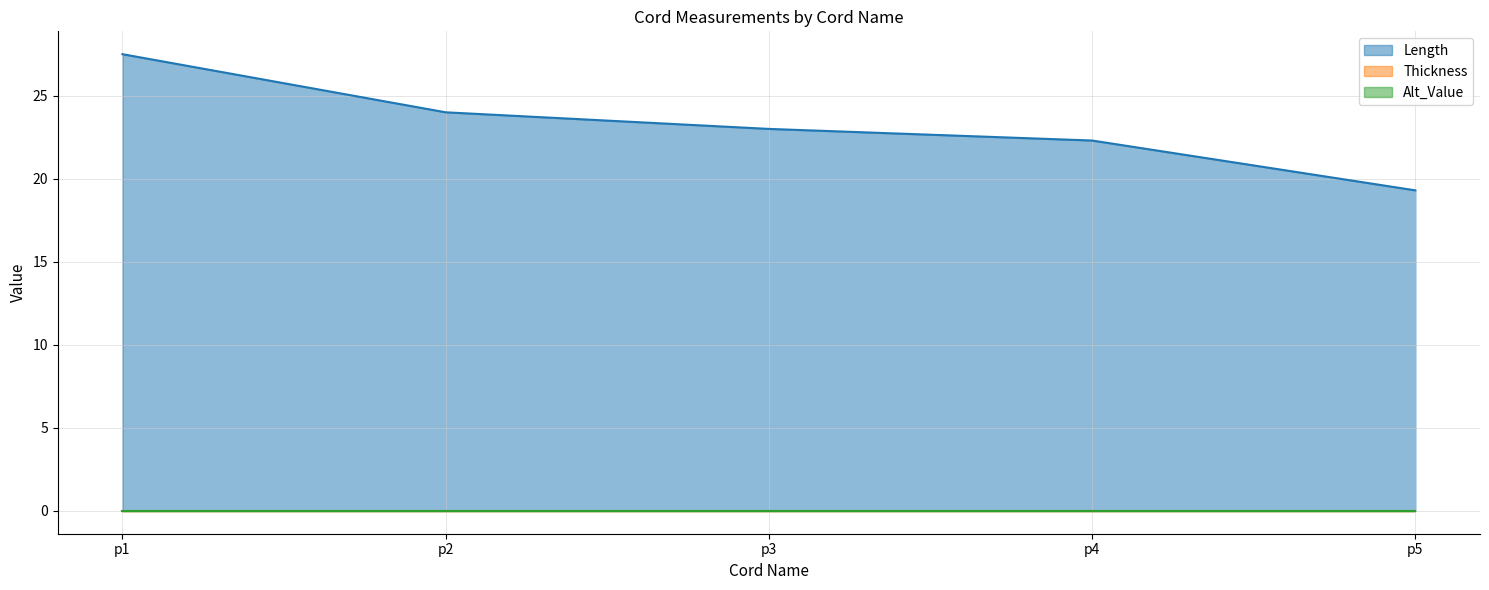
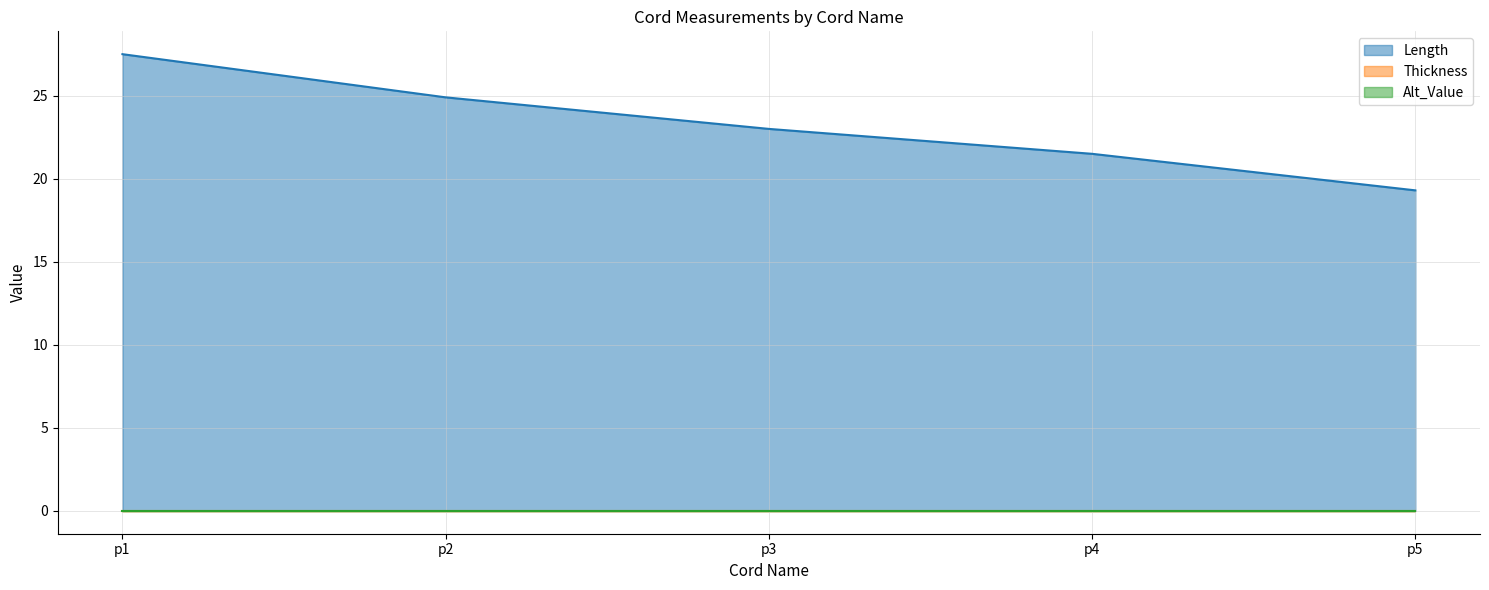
  {
    "Length": {
      "p1": 27.5,
-     "p2": 24.0,
+     "p2": 24.9,
      "p3": 23.0,
-     "p4": 22.3,
+     "p4": 21.5,
      "p5": 19.3
    },
    "Alt_Value": {
      "p1": 0.0,
      "p2": 0.0,
      "p3": 0.0,
      "p4": 0.0,
      "p5": 0.0
    }
  }
